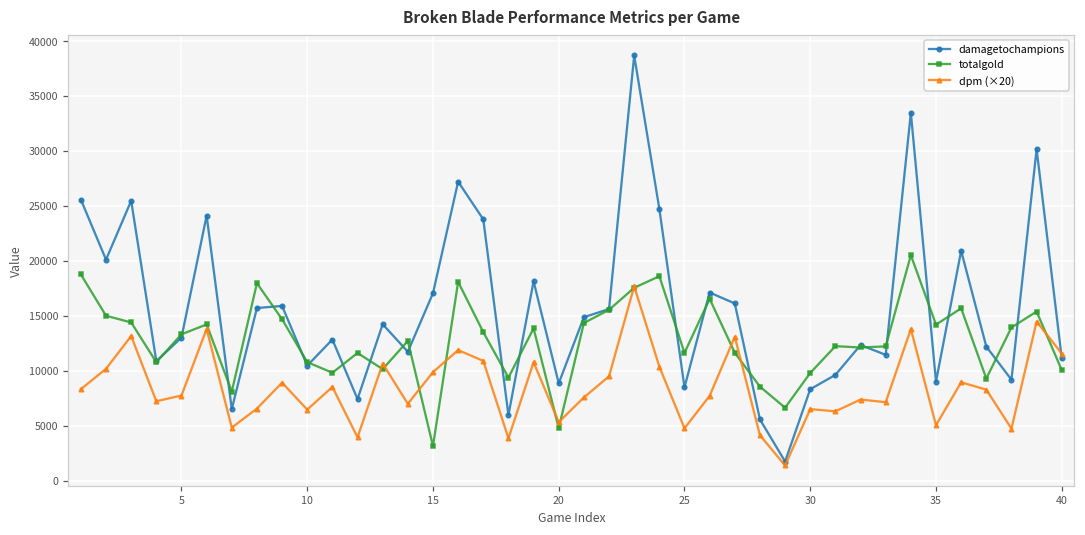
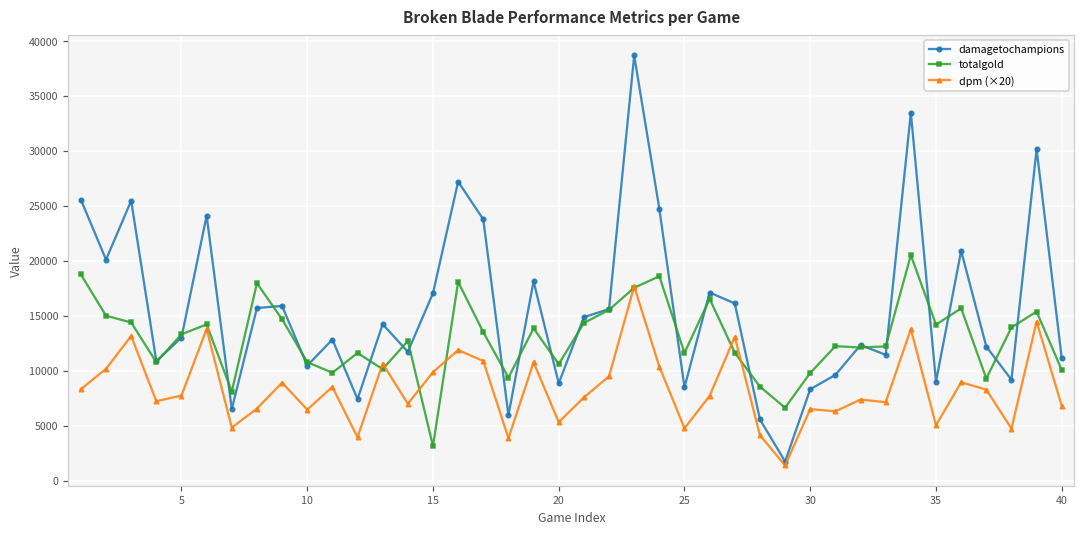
  {
    "damagetochampions": {
      "5": 13000,
      "10": 10000,
      "15": 17000,
      "20": 9000,
      "25": 9000,
      "30": 8000,
      "35": 9000,
      "40": 11000
    },
    "totalgold": {
      "5": 13000,
      "10": 11000,
      "15": 3000,
-     "20": 5000,
+     "20": 11000,
      "25": 12000,
      "30": 10000,
      "35": 14000,
      "40": 10000
    },
    "dpm (×20)": {
      "5": 8000,
      "10": 6000,
      "15": 10000,
      "20": 5000,
      "25": 5000,
      "30": 7000,
      "35": 5000,
-     "40": 12000
+     "40": 7000
    }
  }
